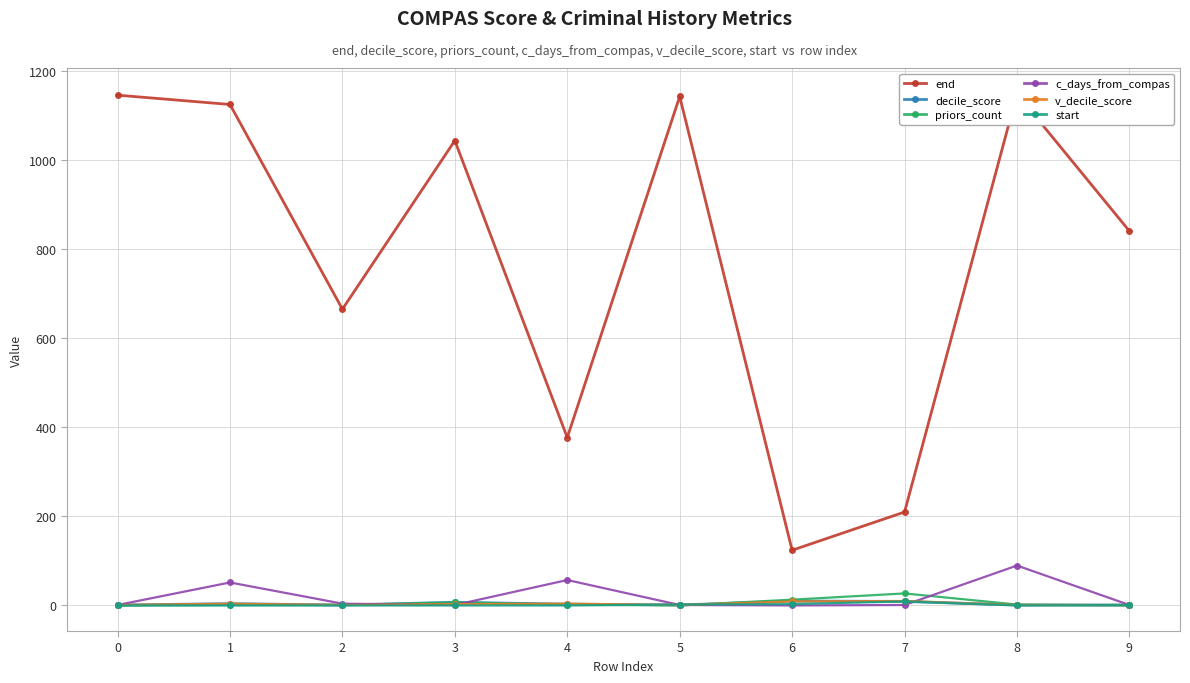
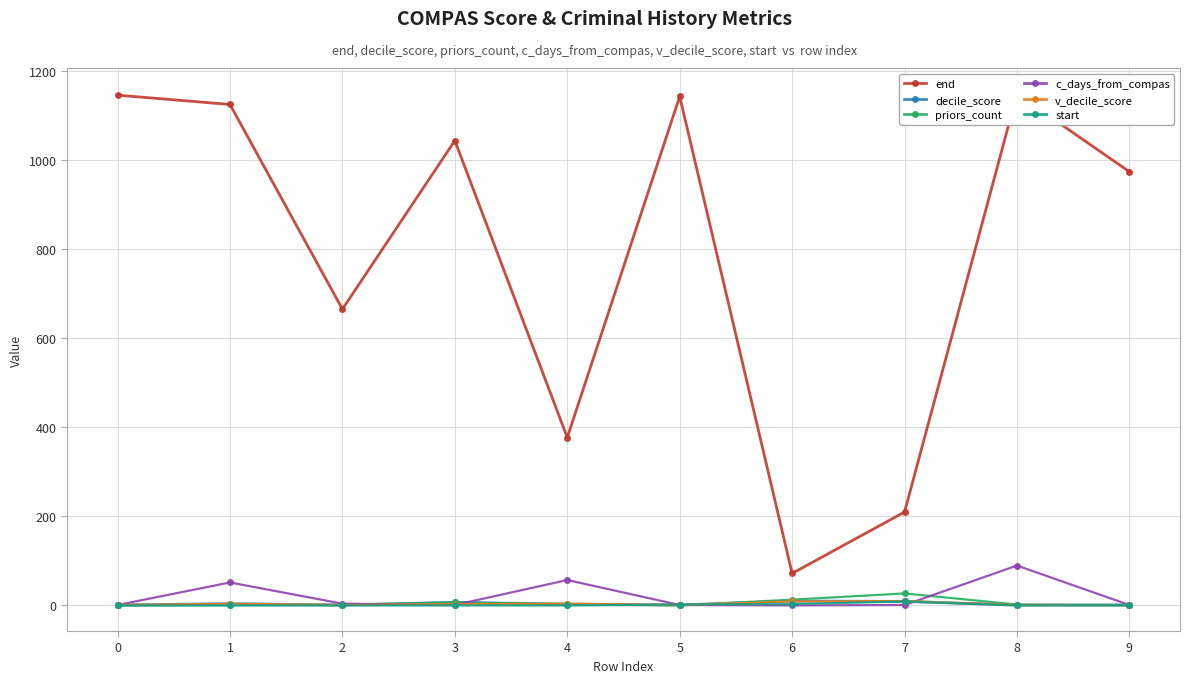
  {
    "end": {
      "0": 1150,
      "1": 1130,
      "2": 670,
      "3": 1040,
      "4": 380,
      "5": 1140,
-     "6": 120,
+     "6": 70,
      "7": 210,
-     "9": 840
+     "9": 970
    },
    "c_days_from_compas": {
      "1": 50,
      "4": 60,
      "7": 0,
      "8": 90
    }
  }
